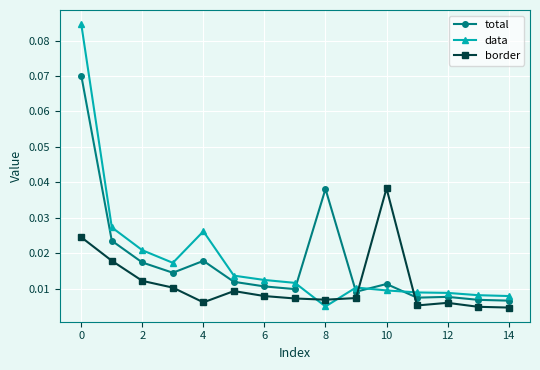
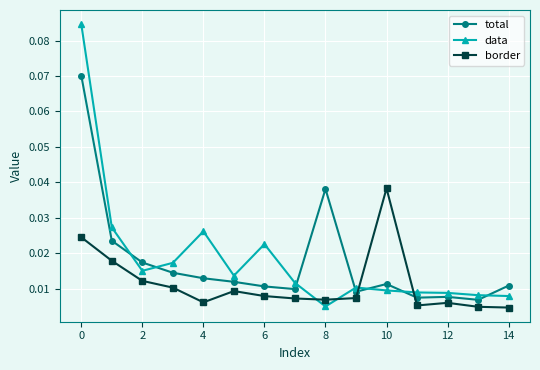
  {
    "total": {
      "0": 0.070,
      "2": 0.017,
-     "4": 0.018,
+     "4": 0.013,
      "6": 0.011,
      "8": 0.038,
      "10": 0.011,
      "12": 0.008,
-     "14": 0.007
+     "14": 0.011
    },
    "data": {
      "0": 0.085,
-     "2": 0.021,
+     "2": 0.015,
      "4": 0.026,
-     "6": 0.012,
+     "6": 0.023,
      "8": 0.005,
      "10": 0.009,
      "12": 0.009,
      "14": 0.008
    },
    "border": {
      "0": 0.024,
      "2": 0.012,
      "4": 0.006,
      "6": 0.008,
      "8": 0.007,
      "10": 0.038,
      "12": 0.006,
      "14": 0.005
    }
  }
